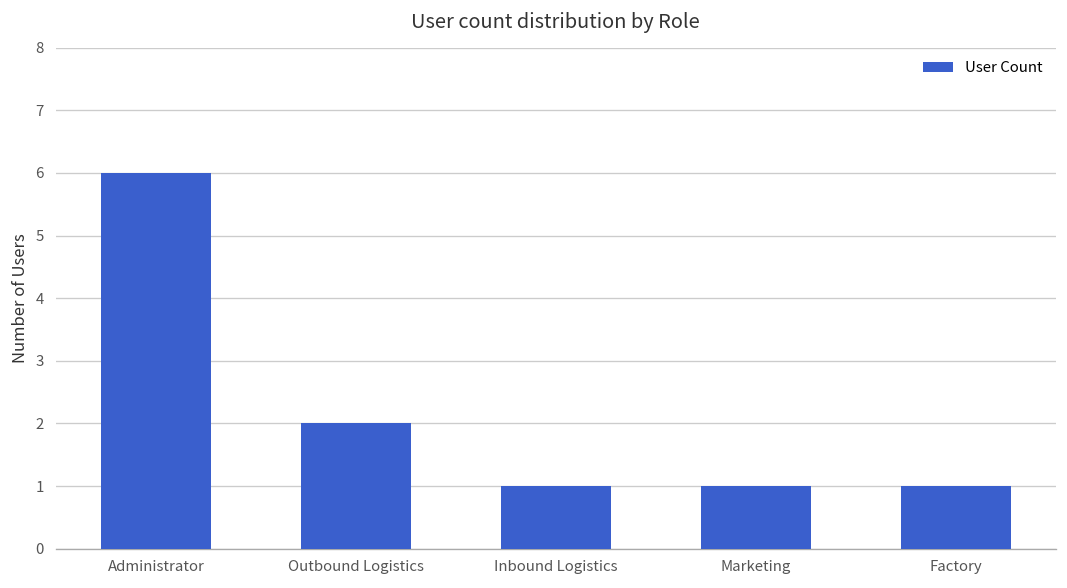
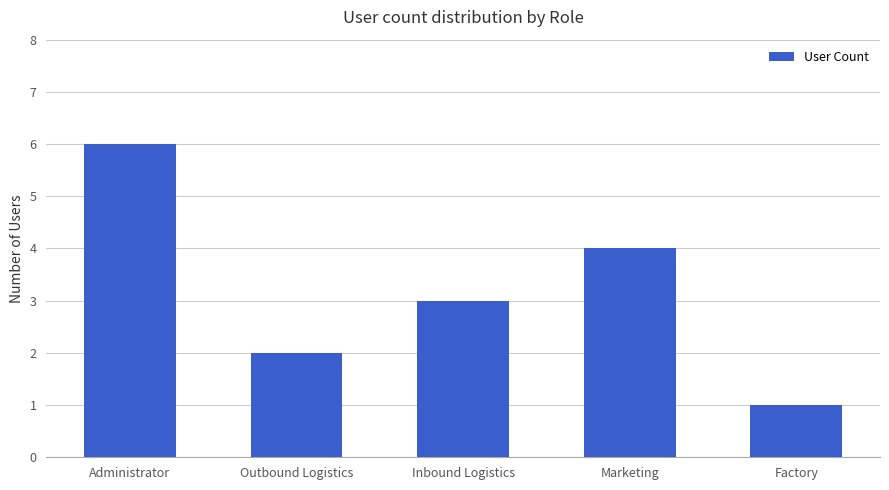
  {
    "Administrator": 6,
    "Outbound Logistics": 2,
-   "Inbound Logistics": 1,
-   "Marketing": 1,
+   "Inbound Logistics": 3,
+   "Marketing": 4,
    "Factory": 1
  }
